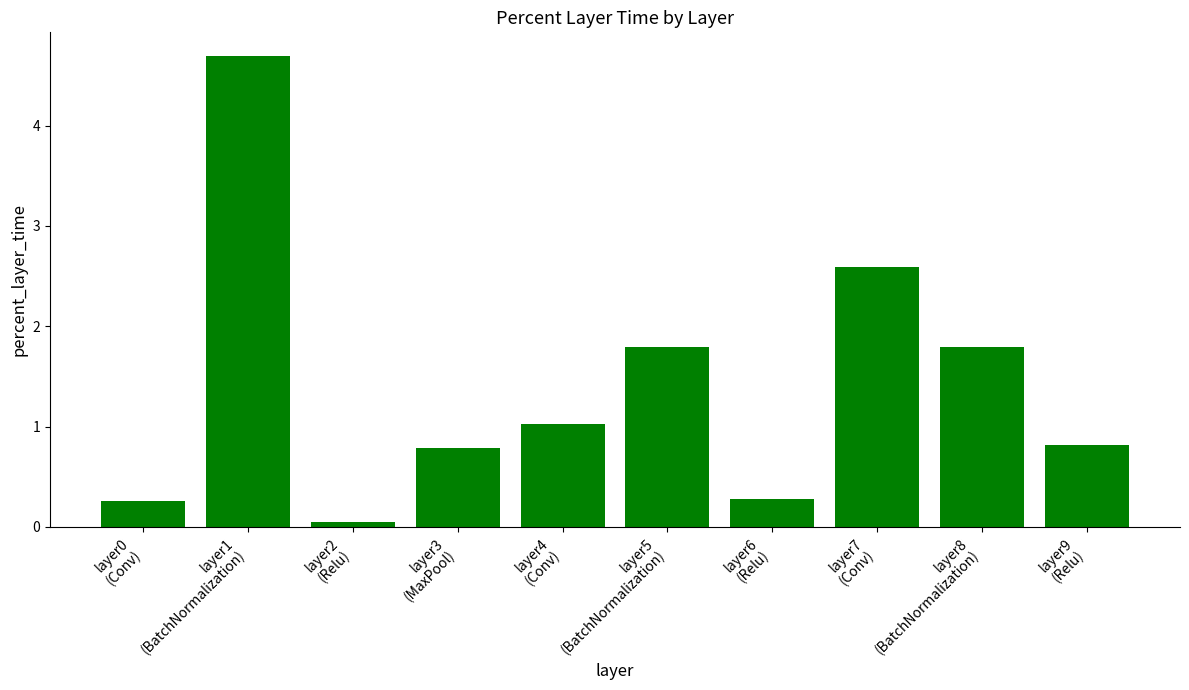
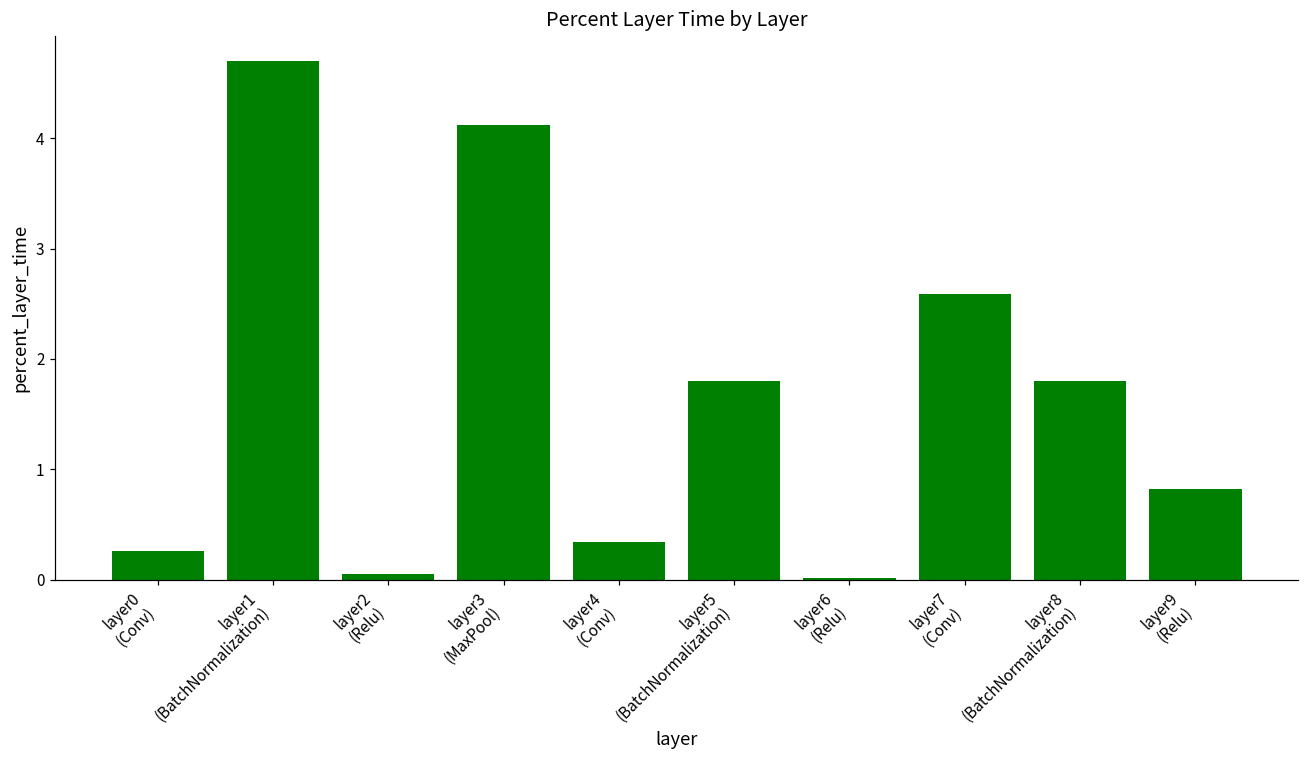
  {
    "layer0 (Conv)": 0.26,
    "layer1 (BatchNormalization)": 4.69,
    "layer2 (Relu)": 0.05,
-   "layer3 (MaxPool)": 0.79,
-   "layer4 (Conv)": 1.02,
+   "layer3 (MaxPool)": 4.12,
+   "layer4 (Conv)": 0.35,
    "layer5 (BatchNormalization)": 1.80,
-   "layer6 (Relu)": 0.28,
+   "layer6 (Relu)": 0.01,
    "layer7 (Conv)": 2.59,
    "layer8 (BatchNormalization)": 1.80,
    "layer9 (Relu)": 0.82
  }
